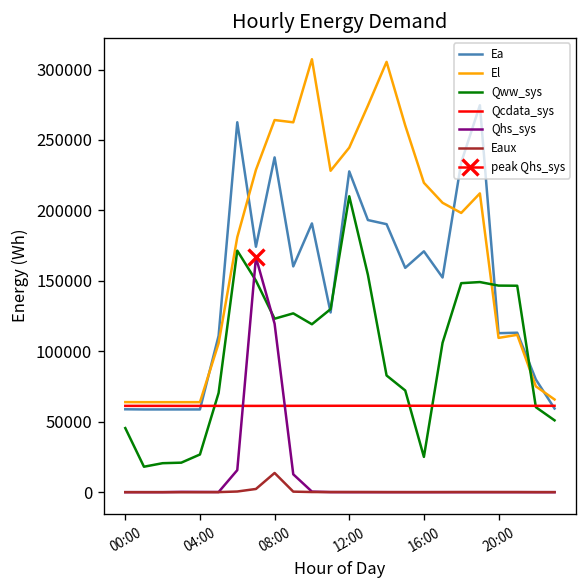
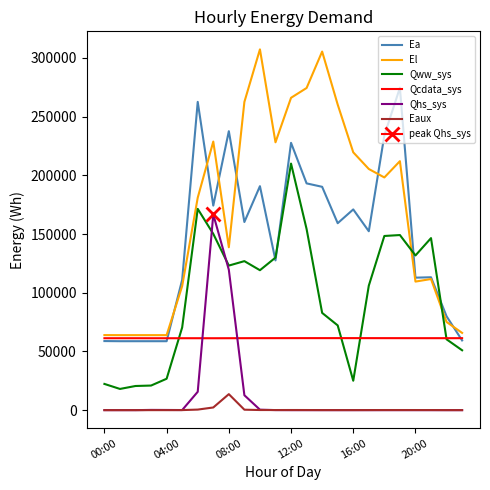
  {
    "Ea": {
      "00:00": 59000,
      "04:00": 59000,
      "08:00": 238000,
      "12:00": 228000,
      "16:00": 171000,
      "20:00": 113000
    },
    "El": {
      "00:00": 64000,
      "04:00": 64000,
-     "08:00": 264000,
-     "12:00": 245000,
+     "08:00": 139000,
+     "12:00": 266000,
      "16:00": 220000,
      "20:00": 110000
    },
    "Qww_sys": {
-     "00:00": 45000,
+     "00:00": 22000,
      "04:00": 27000,
      "08:00": 123000,
      "12:00": 210000,
      "16:00": 25000,
-     "20:00": 147000
+     "20:00": 132000
    },
    "Qhs_sys": {
      "08:00": 120000
    },
    "Eaux": {
      "08:00": 14000
    }
  }
